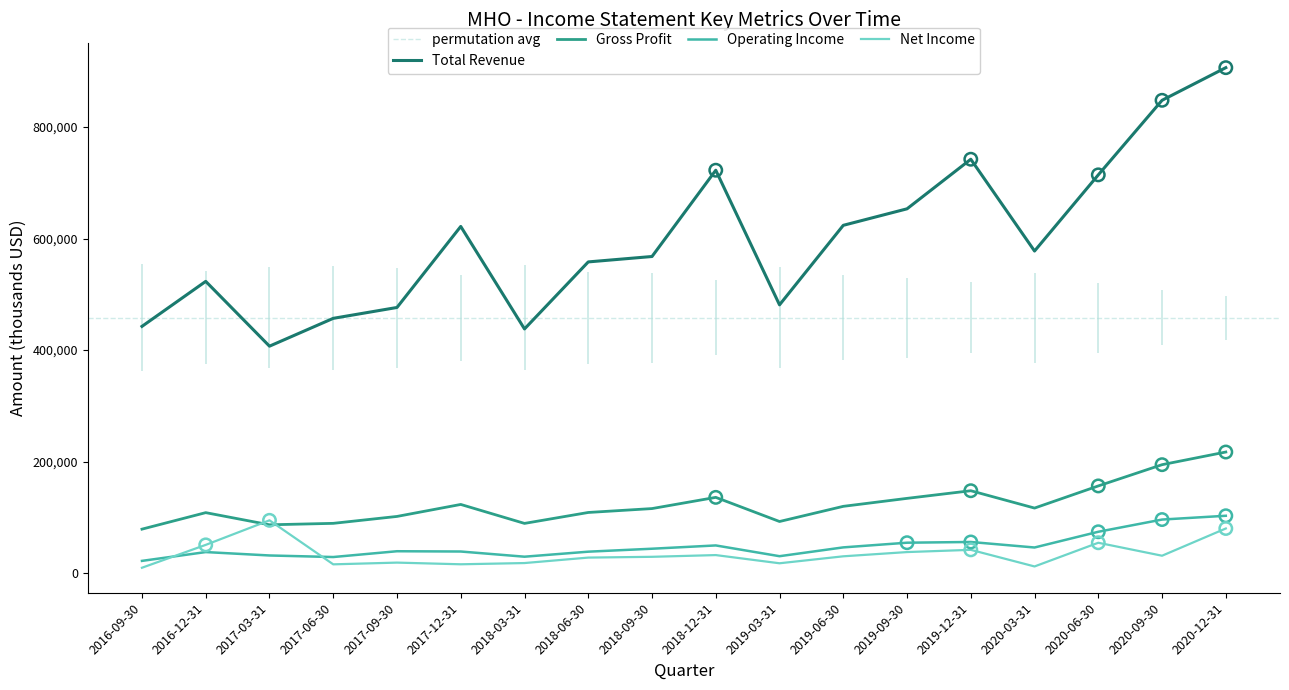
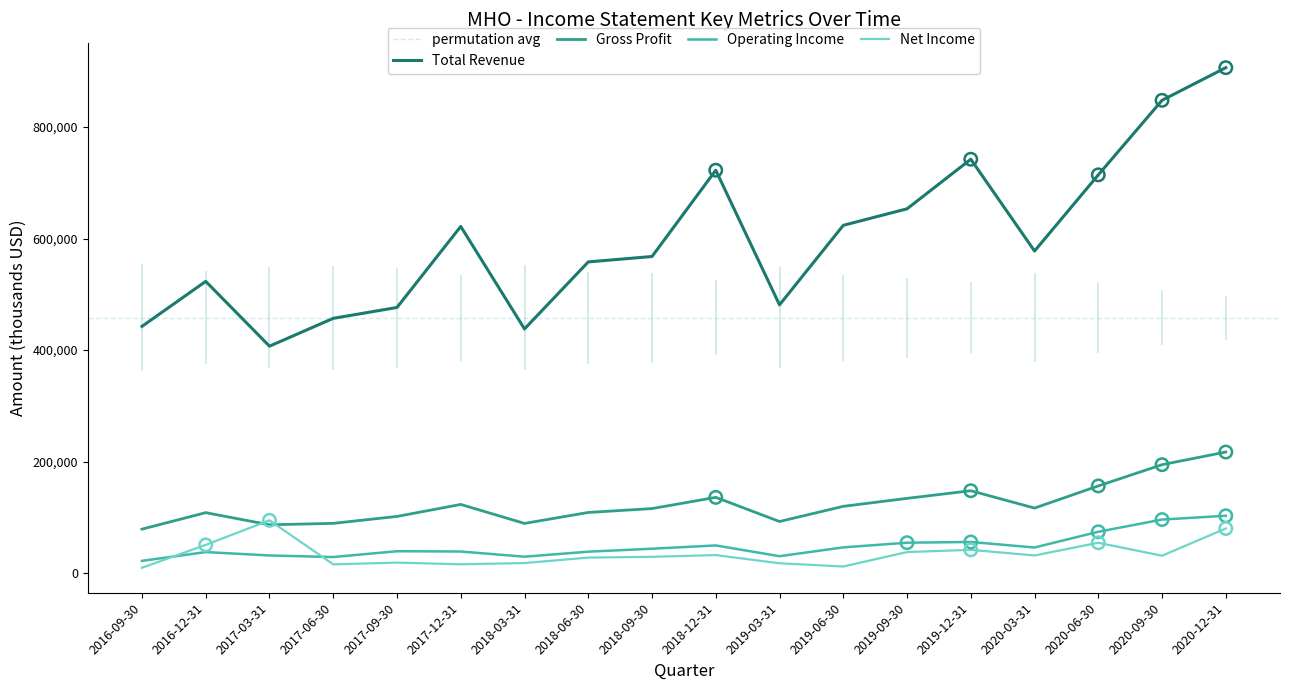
  {
    "Net Income": {
      "2016-09-30": "10,000",
      "2017-06-30": "20,000",
      "2017-09-30": "20,000",
      "2017-12-31": "20,000",
      "2018-03-31": "20,000",
      "2018-06-30": "30,000",
      "2018-09-30": "30,000",
      "2018-12-31": "30,000",
      "2019-03-31": "20,000",
-     "2019-06-30": "30,000",
+     "2019-06-30": "10,000",
      "2019-09-30": "40,000",
-     "2020-03-31": "10,000",
+     "2020-03-31": "30,000",
      "2020-09-30": "30,000"
    }
  }
